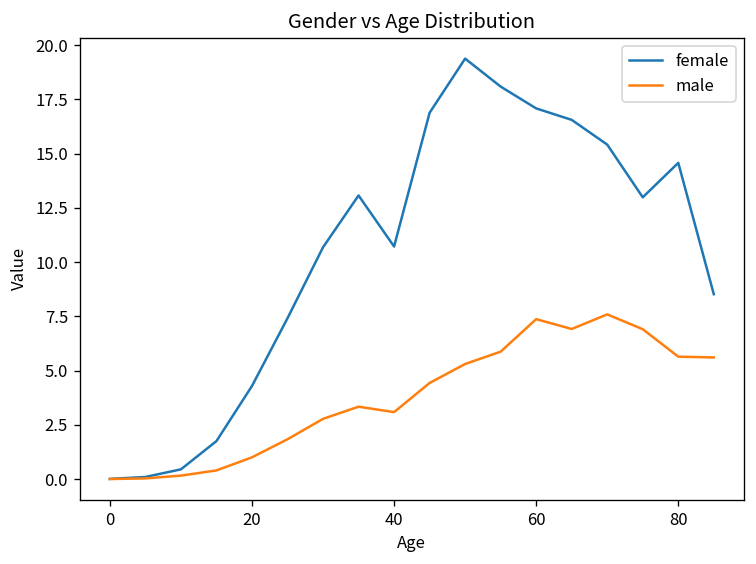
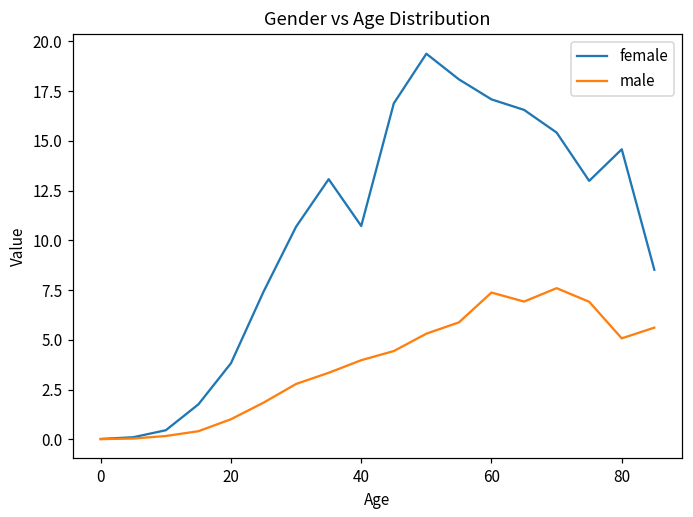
  {
    "female": {
-     "20": 4.3,
+     "20": 3.8,
      "40": 10.7,
      "60": 17.1,
      "80": 14.6
    },
    "male": {
      "20": 1.0,
-     "40": 3.1,
+     "40": 4.0,
      "60": 7.4,
-     "80": 5.6
+     "80": 5.1
    }
  }
